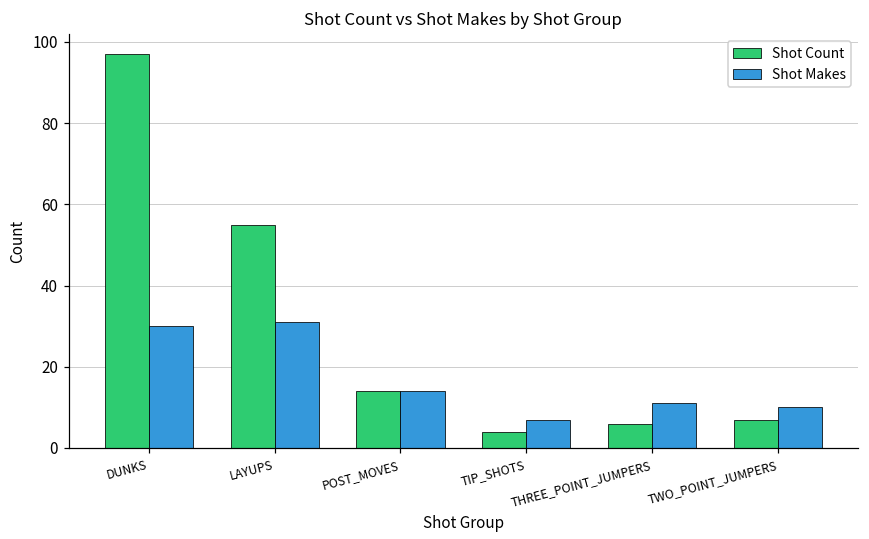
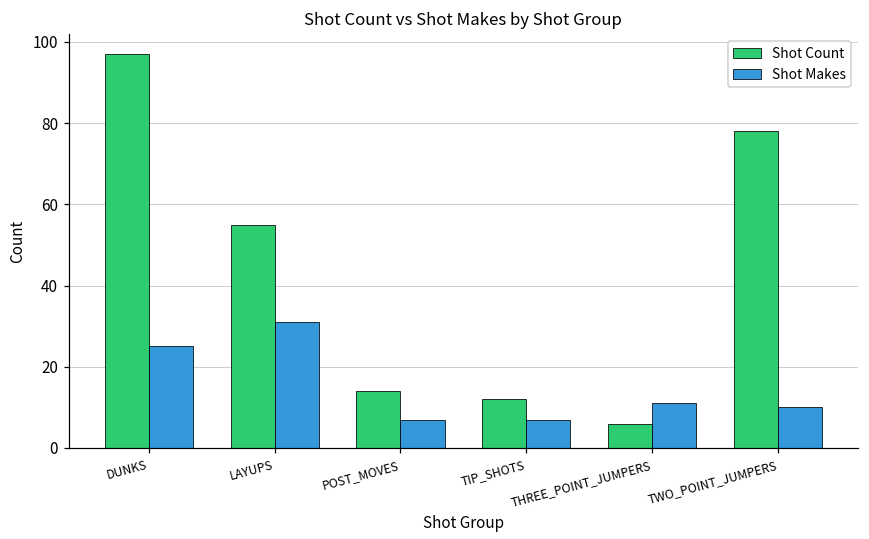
  {
    "Shot Count": {
      "DUNKS": 97,
      "LAYUPS": 55,
      "POST_MOVES": 14,
-     "TIP_SHOTS": 4,
+     "TIP_SHOTS": 12,
      "THREE_POINT_JUMPERS": 6,
-     "TWO_POINT_JUMPERS": 7
+     "TWO_POINT_JUMPERS": 78
    },
    "Shot Makes": {
-     "DUNKS": 30,
+     "DUNKS": 25,
      "LAYUPS": 31,
-     "POST_MOVES": 14,
+     "POST_MOVES": 7,
      "TIP_SHOTS": 7,
      "THREE_POINT_JUMPERS": 11,
      "TWO_POINT_JUMPERS": 10
    }
  }
